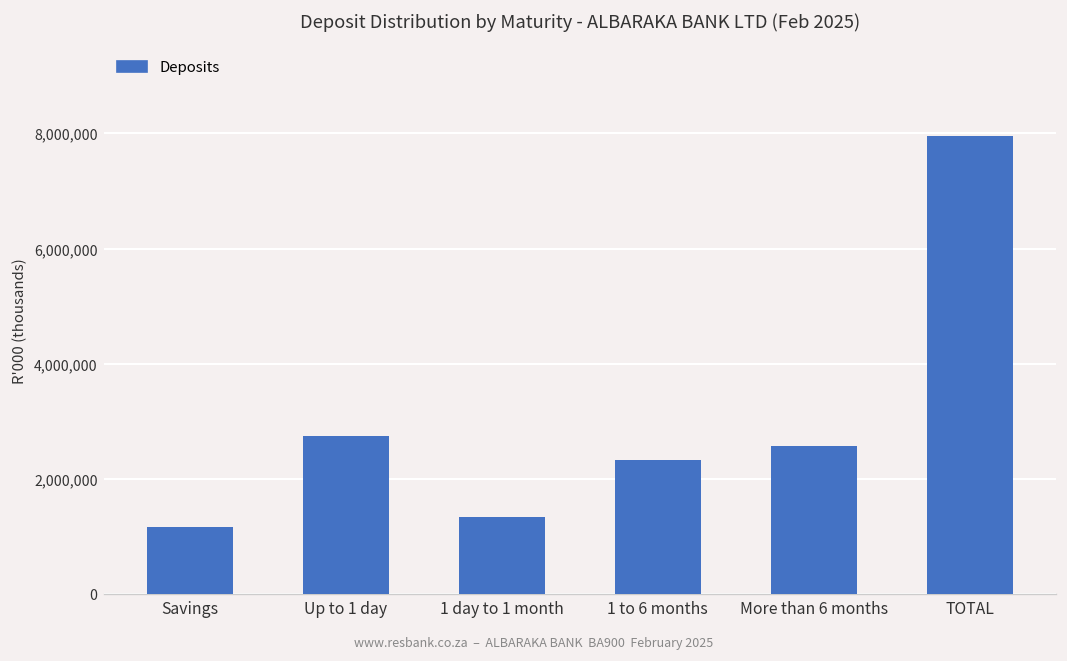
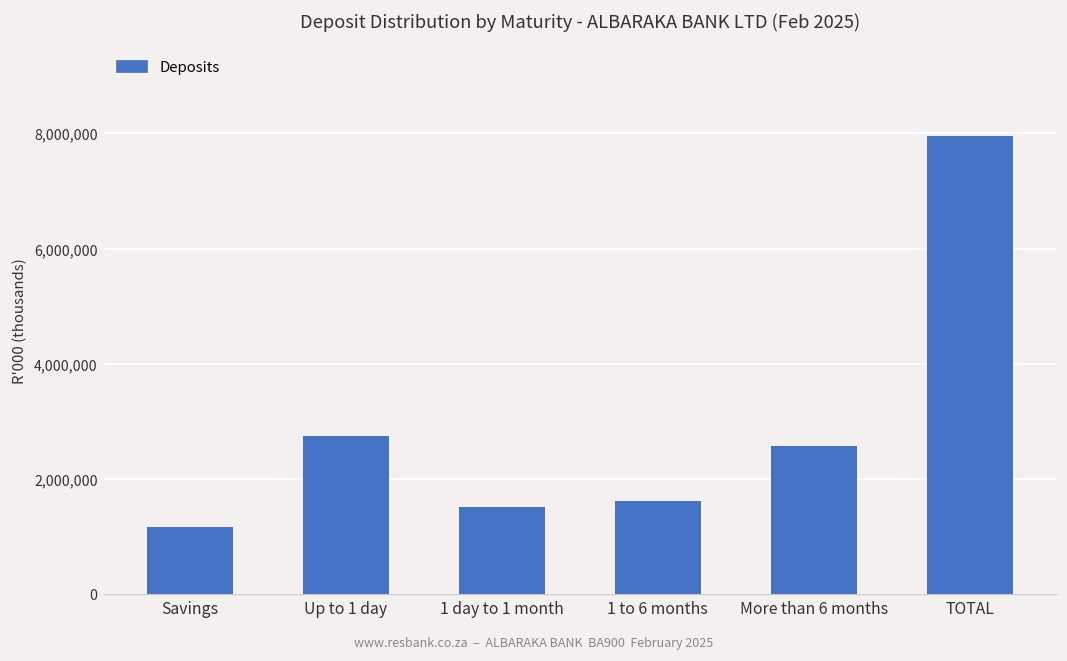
  {
    "Savings": "1,200,000",
    "Up to 1 day": "2,700,000",
-   "1 day to 1 month": "1,300,000",
-   "1 to 6 months": "2,300,000",
+   "1 day to 1 month": "1,500,000",
+   "1 to 6 months": "1,600,000",
    "More than 6 months": "2,600,000",
    "TOTAL": "8,000,000"
  }
